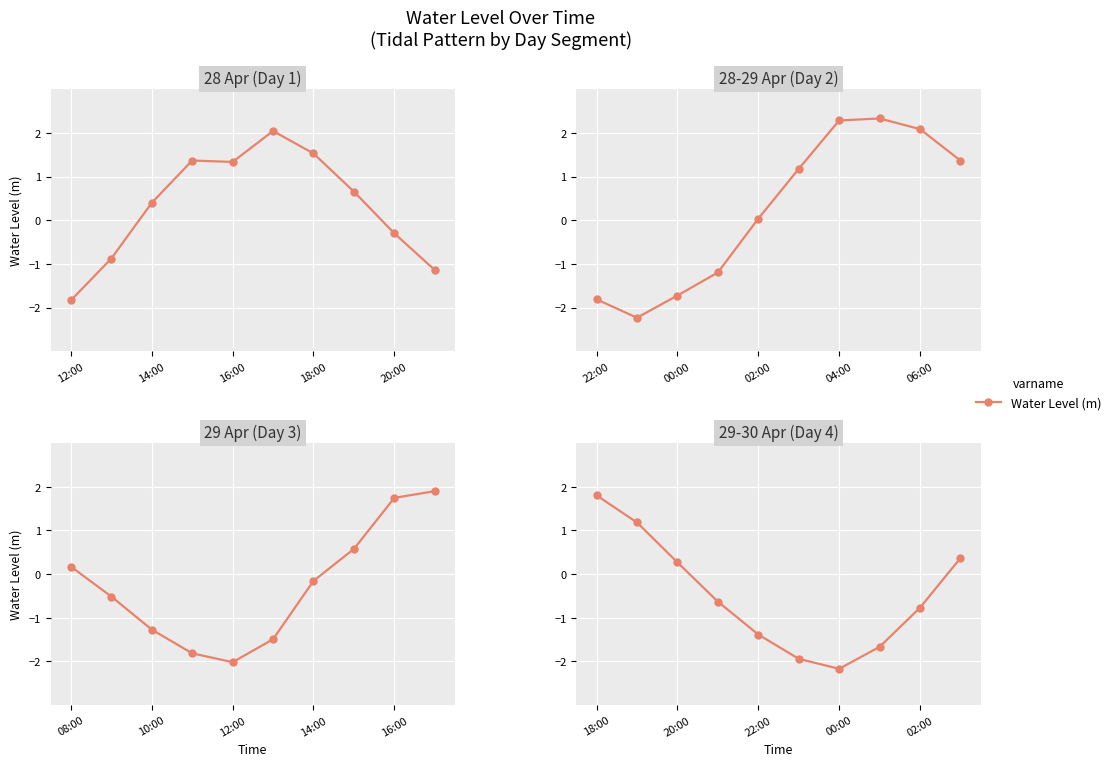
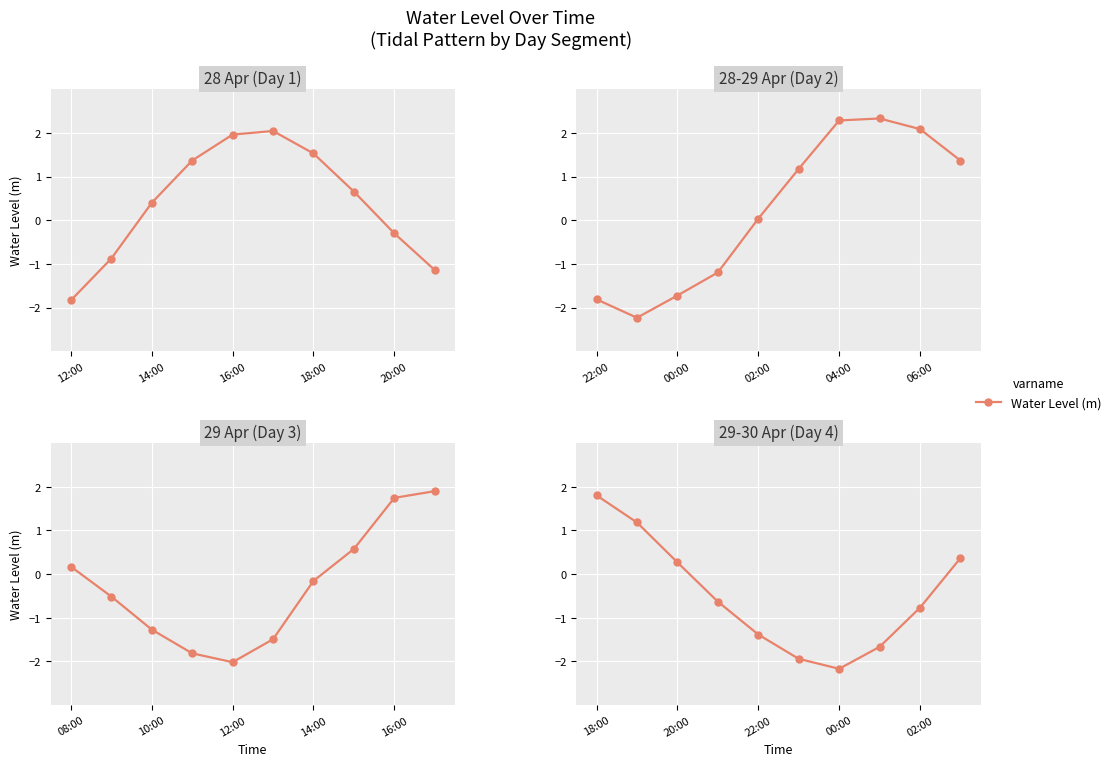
  {
    "28 Apr (Day 1)": {
      "12:00": -1.8,
      "14:00": 0.4,
-     "16:00": 1.3,
+     "16:00": 2.0,
      "18:00": 1.5,
      "20:00": -0.3
    },
    "28-29 Apr (Day 2)": {
      "22:00": -1.8,
      "00:00": -1.7,
      "02:00": 0.0,
      "04:00": 2.3,
      "06:00": 2.1
    },
    "29 Apr (Day 3)": {
      "08:00": 0.2,
      "10:00": -1.3,
      "12:00": -2.0,
      "14:00": -0.2,
      "16:00": 1.7
    },
    "29-30 Apr (Day 4)": {
      "18:00": 1.8,
      "20:00": 0.3,
      "22:00": -1.4,
      "00:00": -2.2,
      "02:00": -0.8
    }
  }
